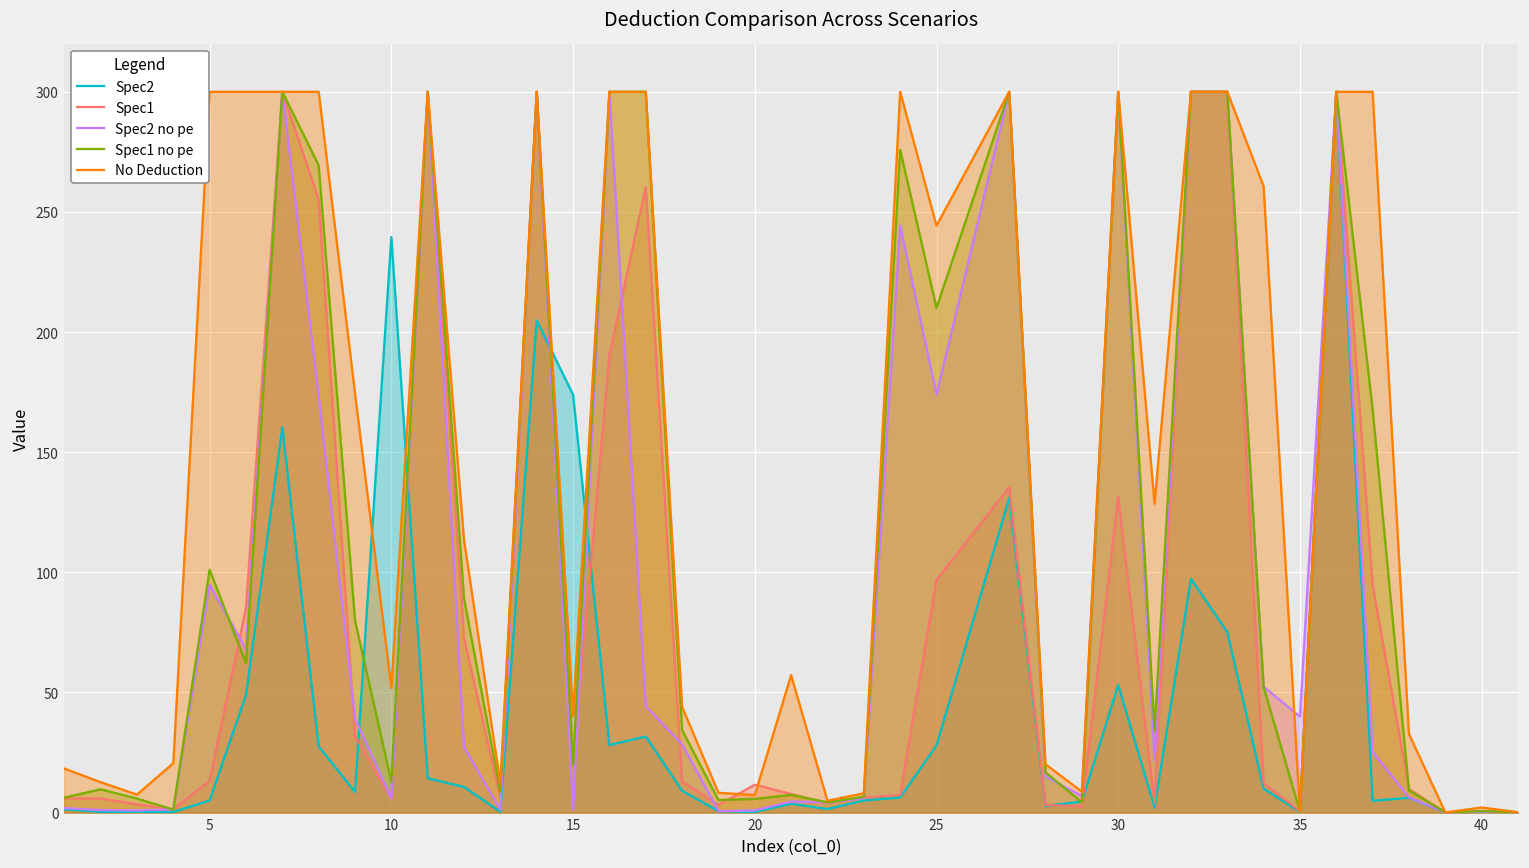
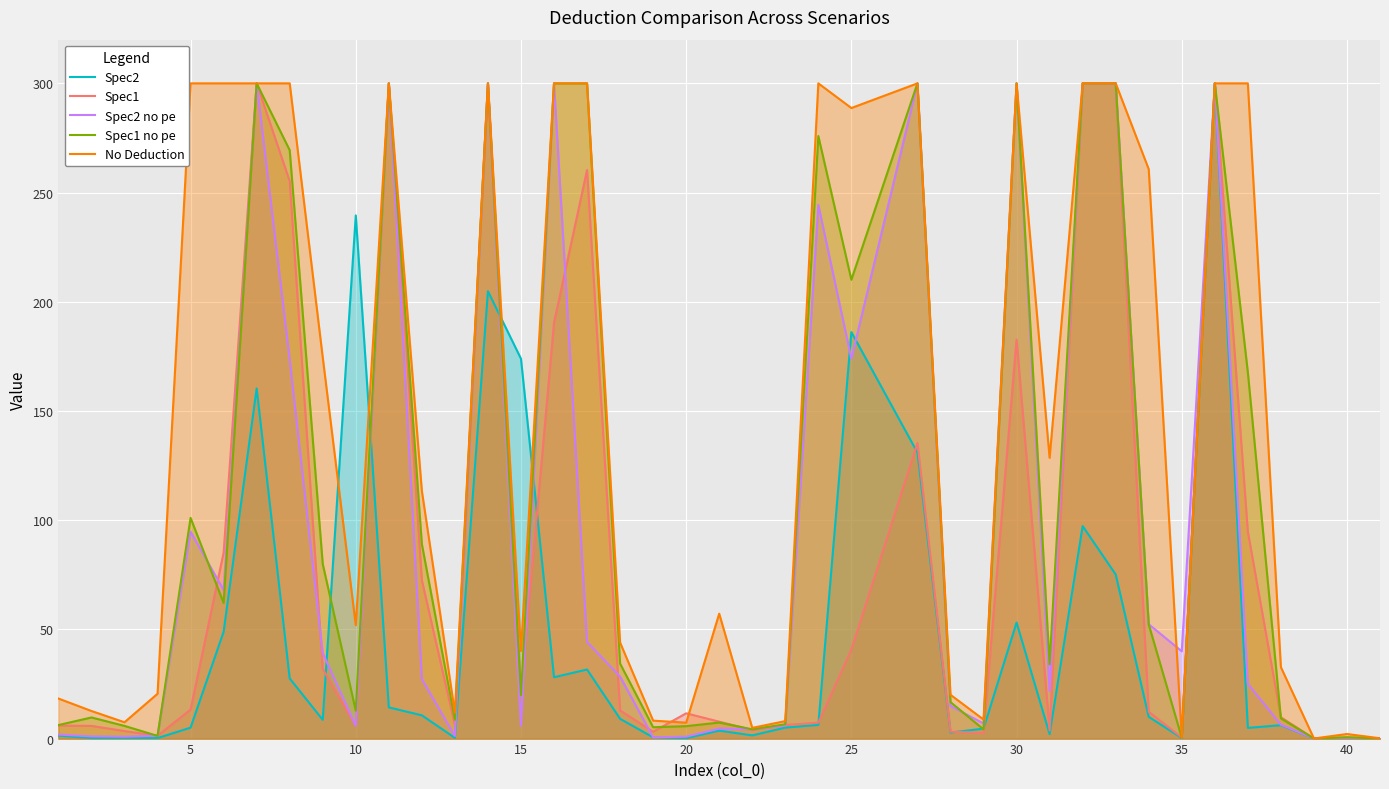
  {
    "Spec2": {
      "5": 5,
      "10": 240,
      "15": 174,
-     "25": 28,
+     "25": 186,
      "30": 53
    },
    "Spec1": {
      "5": 13,
      "20": 12,
-     "25": 97,
-     "30": 131
+     "25": 41,
+     "30": 183
    },
    "Spec2 no pe": {
      "5": 95,
-     "15": 1,
+     "15": 6,
      "25": 174,
      "35": 40
    },
    "Spec1 no pe": {
      "5": 101,
      "10": 13,
      "20": 6,
      "25": 210
    },
    "No Deduction": {
      "5": 300,
      "10": 52,
      "15": 40,
      "20": 7,
-     "25": 244,
+     "25": 289,
      "40": 2
    }
  }
